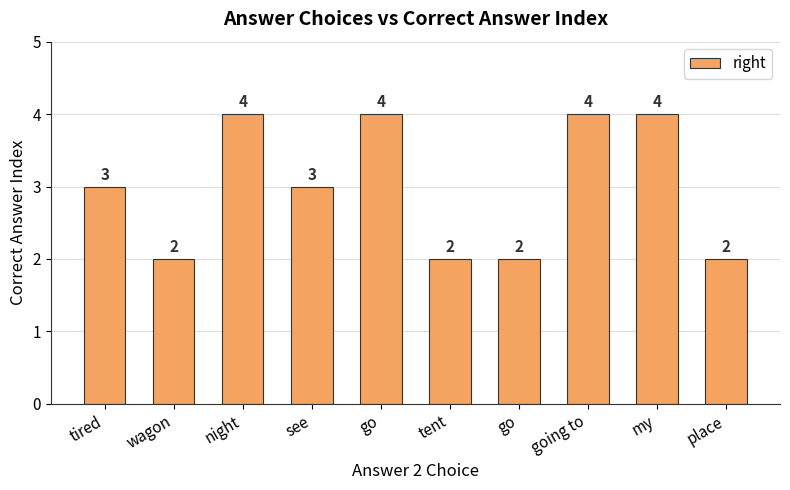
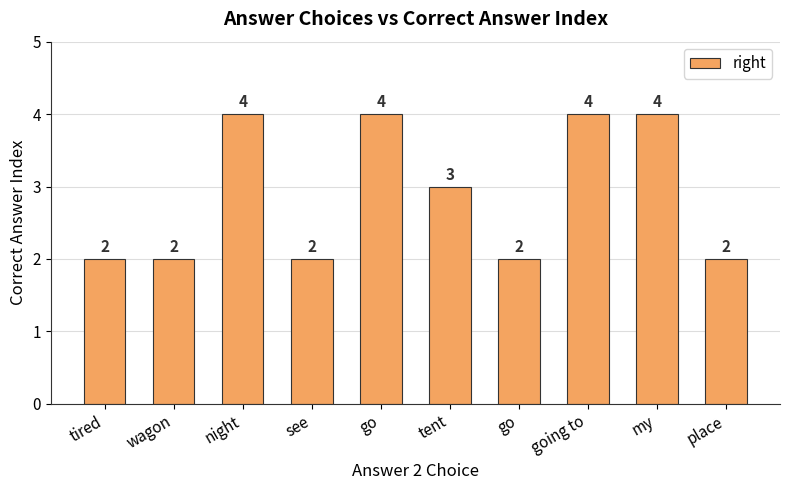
  {
-   "tired": 3,
+   "tired": 2,
    "wagon": 2,
    "night": 4,
-   "see": 3,
-   "tent": 2,
+   "see": 2,
+   "tent": 3,
    "going to": 4,
    "my": 4,
    "place": 2
  }
